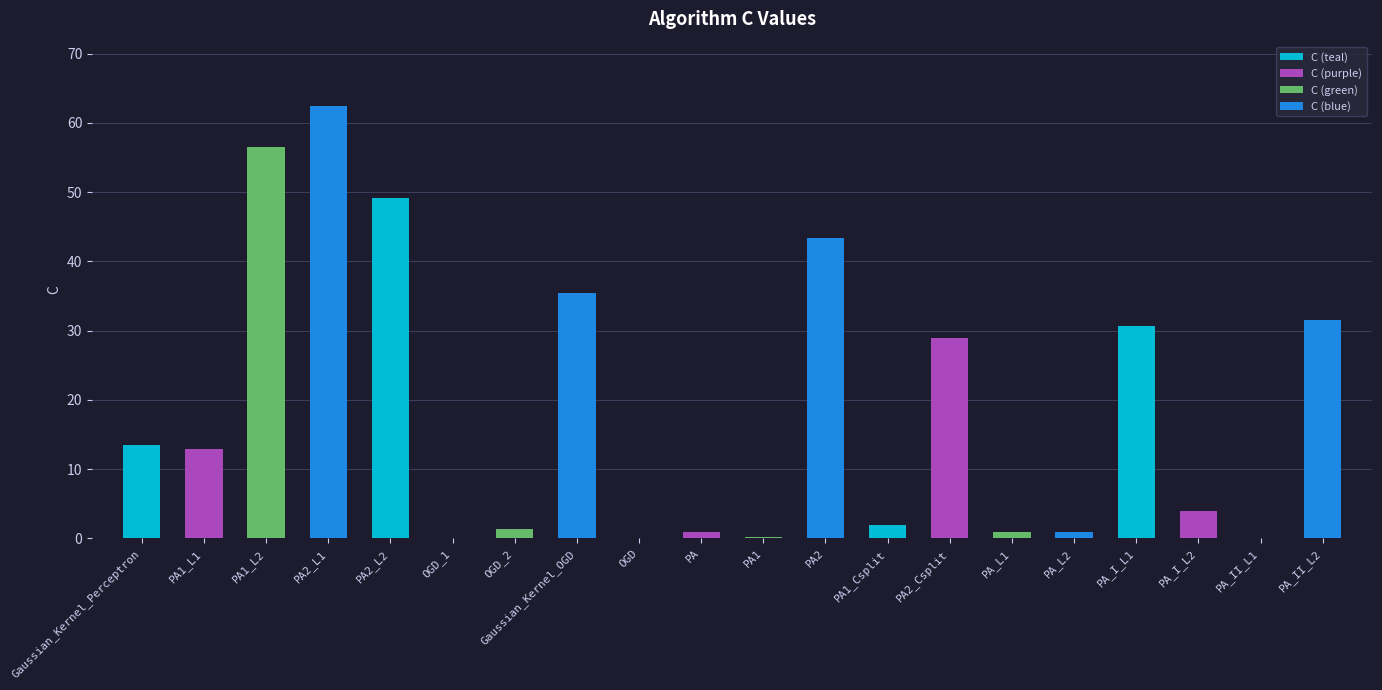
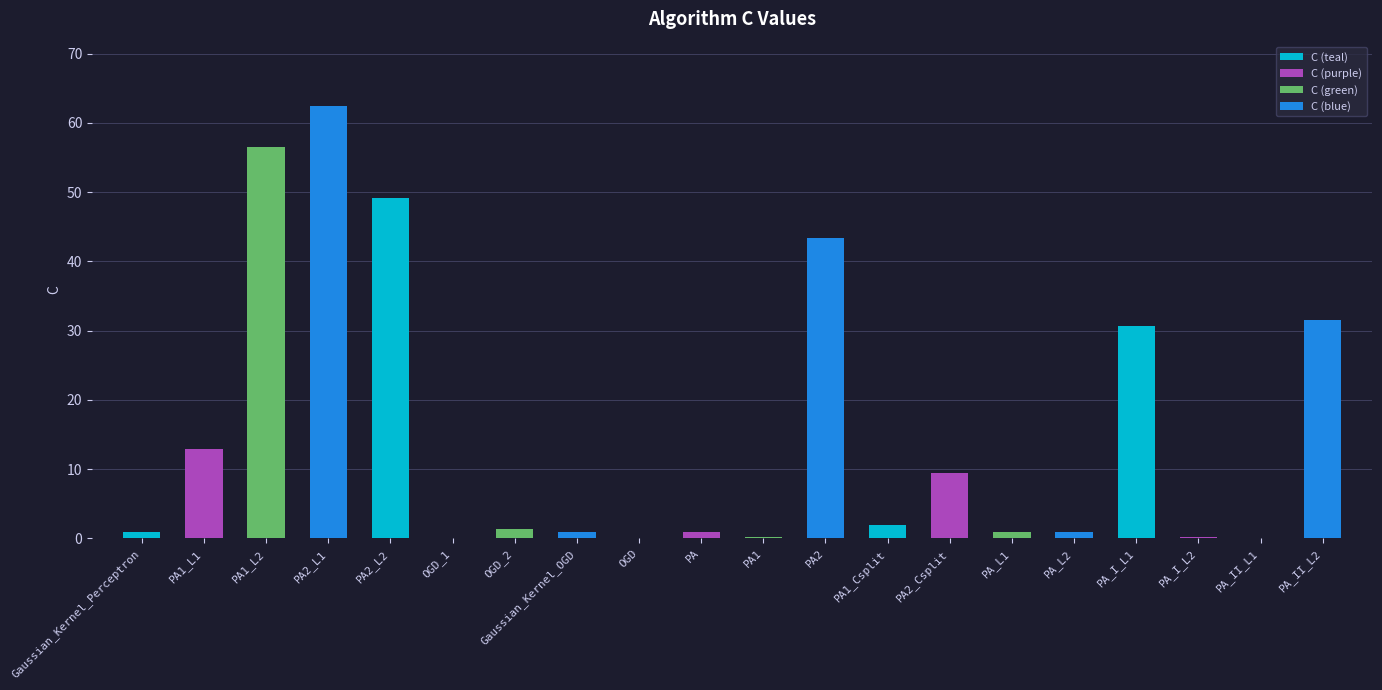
  {
-   "Gaussian_Kernel_Perceptron": 14,
+   "Gaussian_Kernel_Perceptron": 1,
    "PA1_L1": 13,
    "PA1_L2": 57,
    "PA2_L1": 62,
    "PA2_L2": 49,
    "OGD_2": 1,
-   "Gaussian_Kernel_OGD": 36,
+   "Gaussian_Kernel_OGD": 1,
    "PA": 1,
    "PA2": 43,
    "PA1_Csplit": 2,
-   "PA2_Csplit": 29,
+   "PA2_Csplit": 9,
    "PA_L1": 1,
    "PA_L2": 1,
    "PA_I_L1": 31,
-   "PA_I_L2": 4,
+   "PA_I_L2": 0,
    "PA_II_L2": 31
  }
